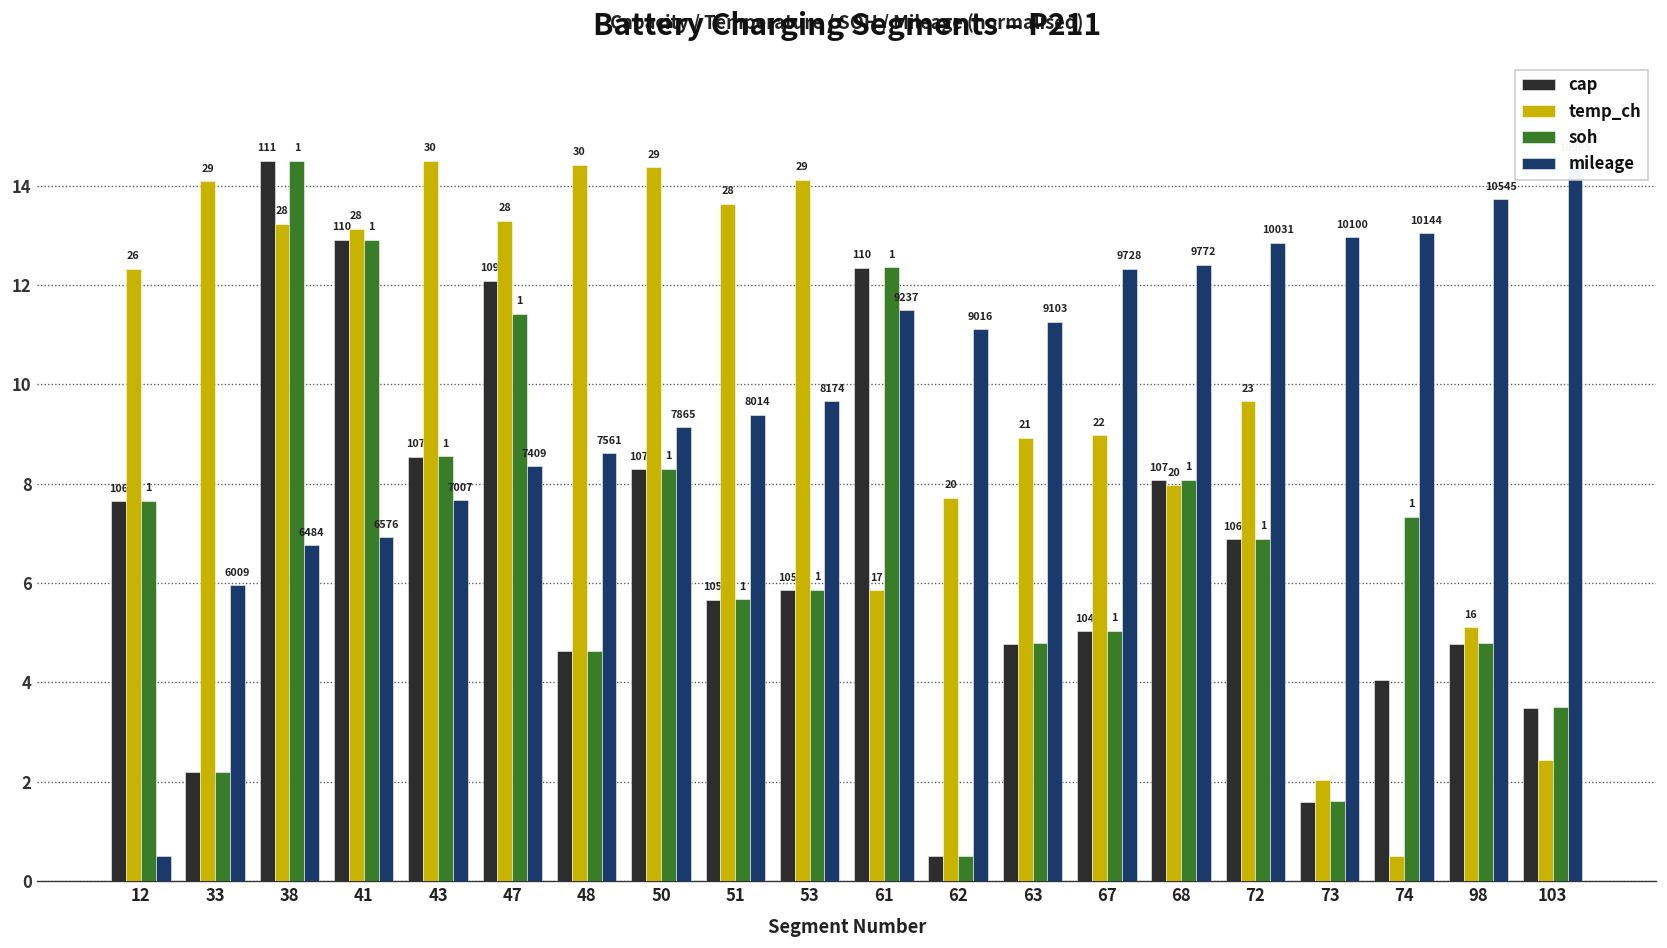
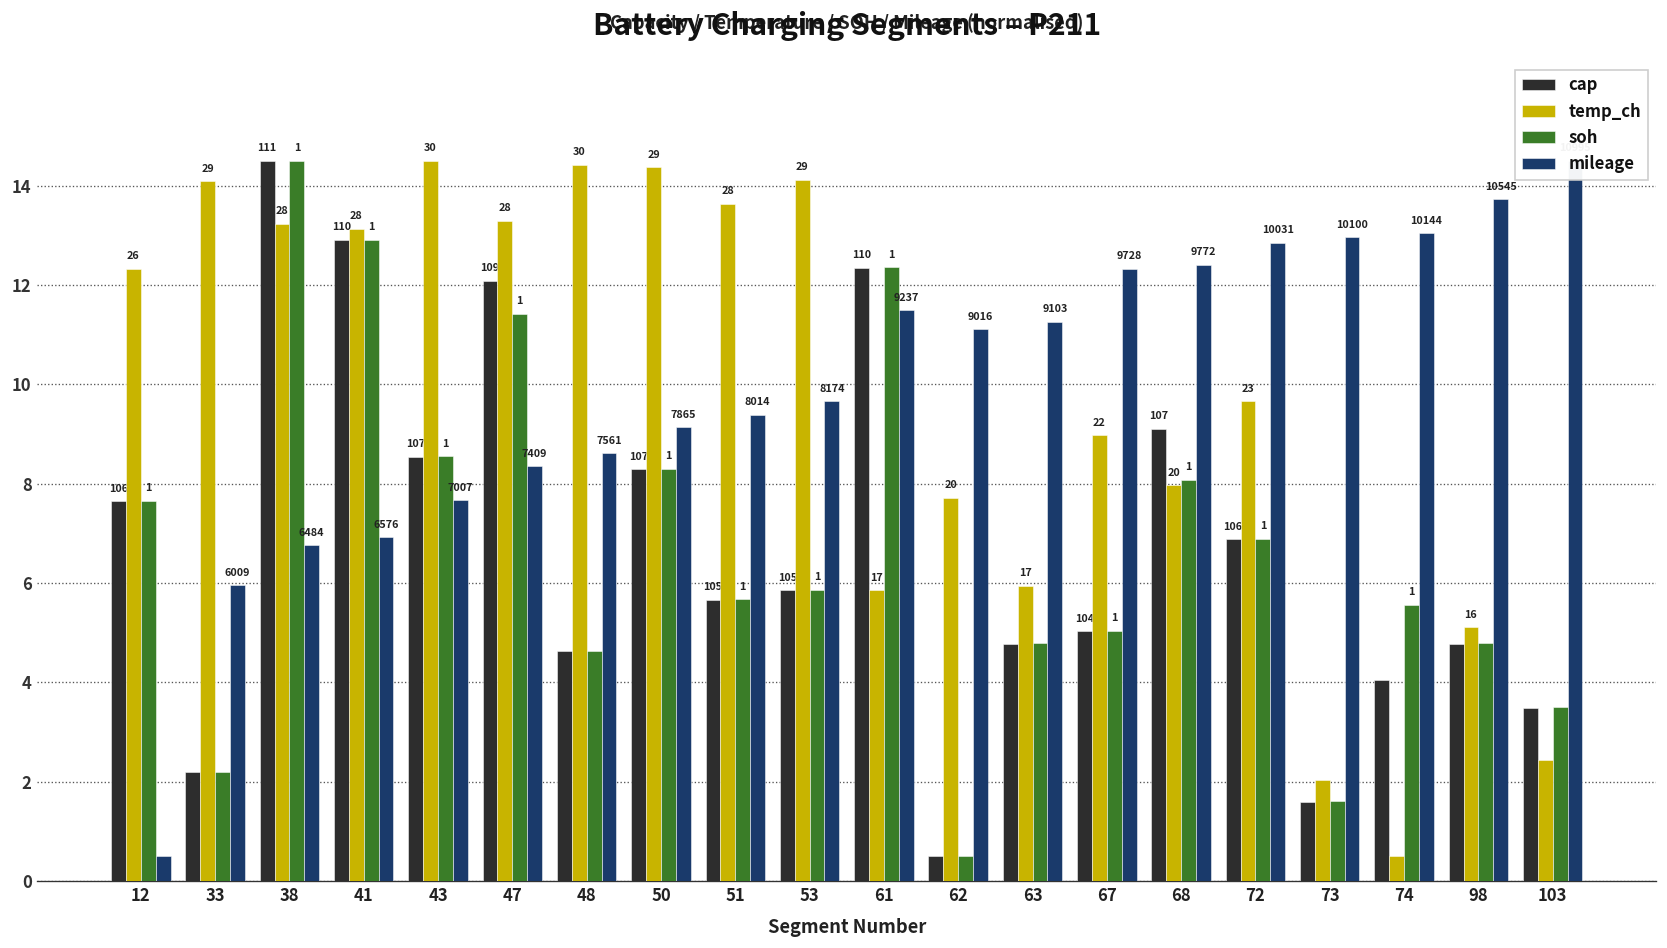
  {
    "cap": {
      "33": 2.2,
      "41": 12.9,
      "48": 4.6,
      "62": 0.5,
      "63": 4.8,
-     "68": 8.1,
+     "68": 9.1,
      "73": 1.6,
      "74": 4.0,
      "98": 4.8,
      "103": 3.5
    },
    "temp_ch": {
-     "63": 21
+     "63": 17
    },
    "soh": {
      "33": 2.2,
      "48": 4.6,
      "62": 0.5,
      "63": 4.8,
      "73": 1.6,
-     "74": 7.3,
+     "74": 5.6,
      "98": 4.8,
      "103": 3.5
    },
    "mileage": {
      "12": 0.5
    }
  }
